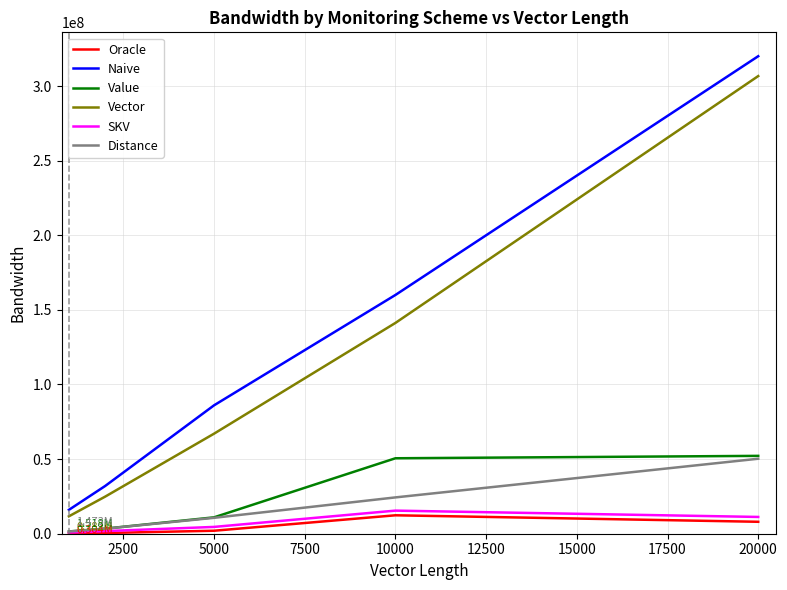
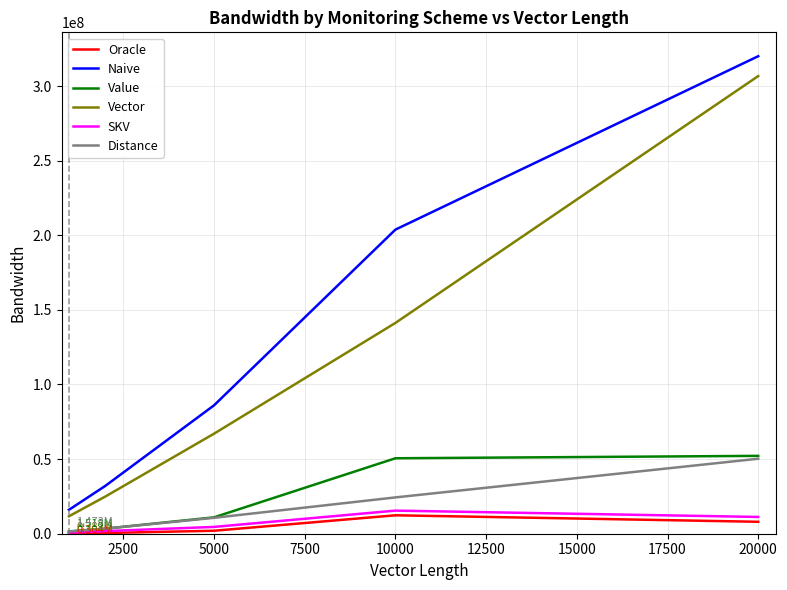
  {
    "Oracle": {
      "5000": 2000000,
      "10000": 12000000,
      "20000": 8000000
    },
    "Naive": {
      "5000": 86000000,
-     "10000": 160000000,
+     "10000": 204000000,
      "20000": 320000000
    },
    "Value": {
      "10000": 51000000,
      "20000": 52000000
    },
    "Vector": {
      "5000": 67000000,
      "10000": 141000000,
      "20000": 307000000
    },
    "SKV": {
      "5000": 5000000,
      "10000": 15000000,
      "20000": 11000000
    },
    "Distance": {
      "10000": 24000000,
      "20000": 50000000
    }
  }
